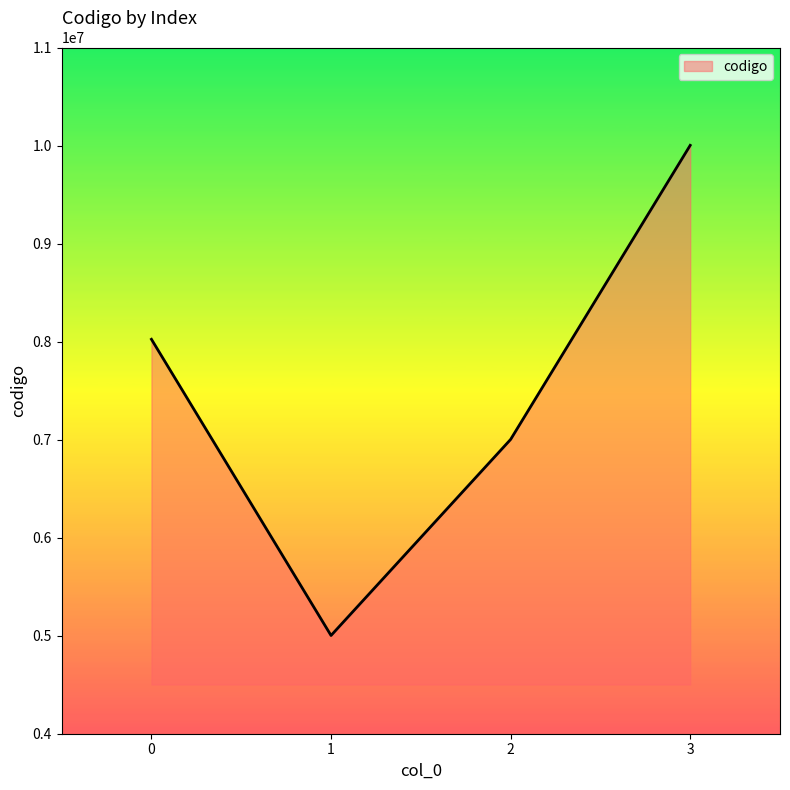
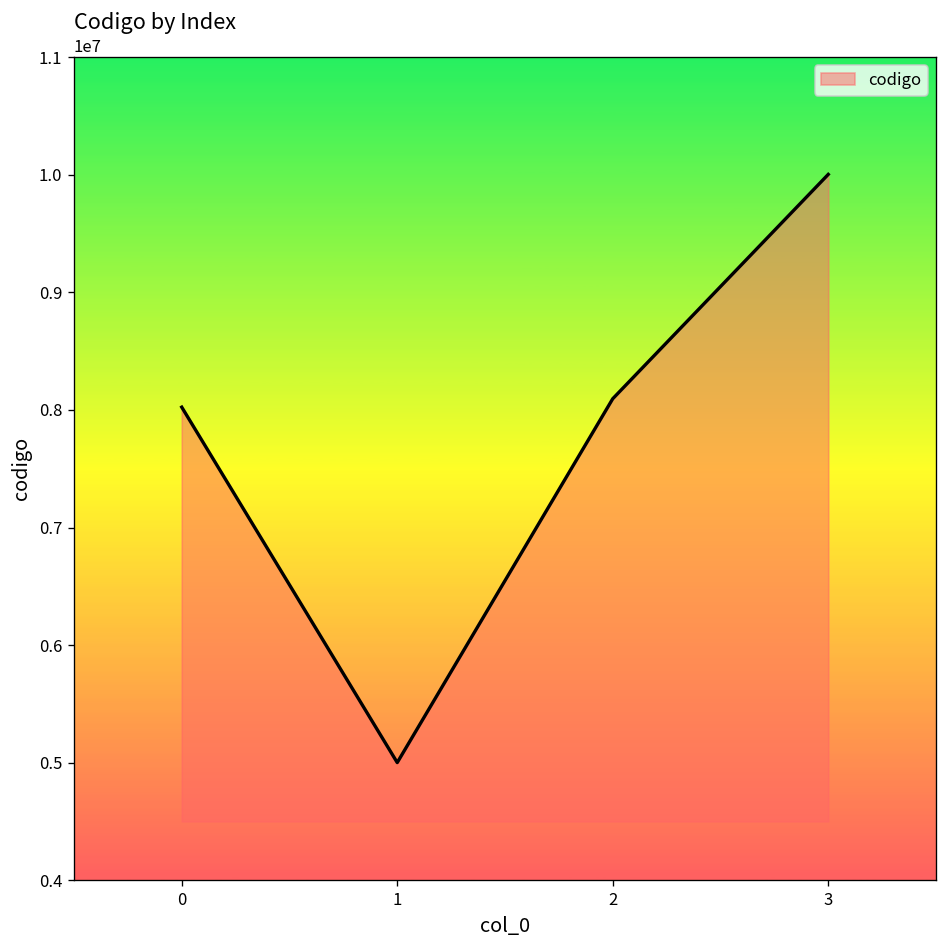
  {
    "0": 8000000,
    "1": 5000000,
-   "2": 7000000,
+   "2": 8100000,
    "3": 10000000
  }
